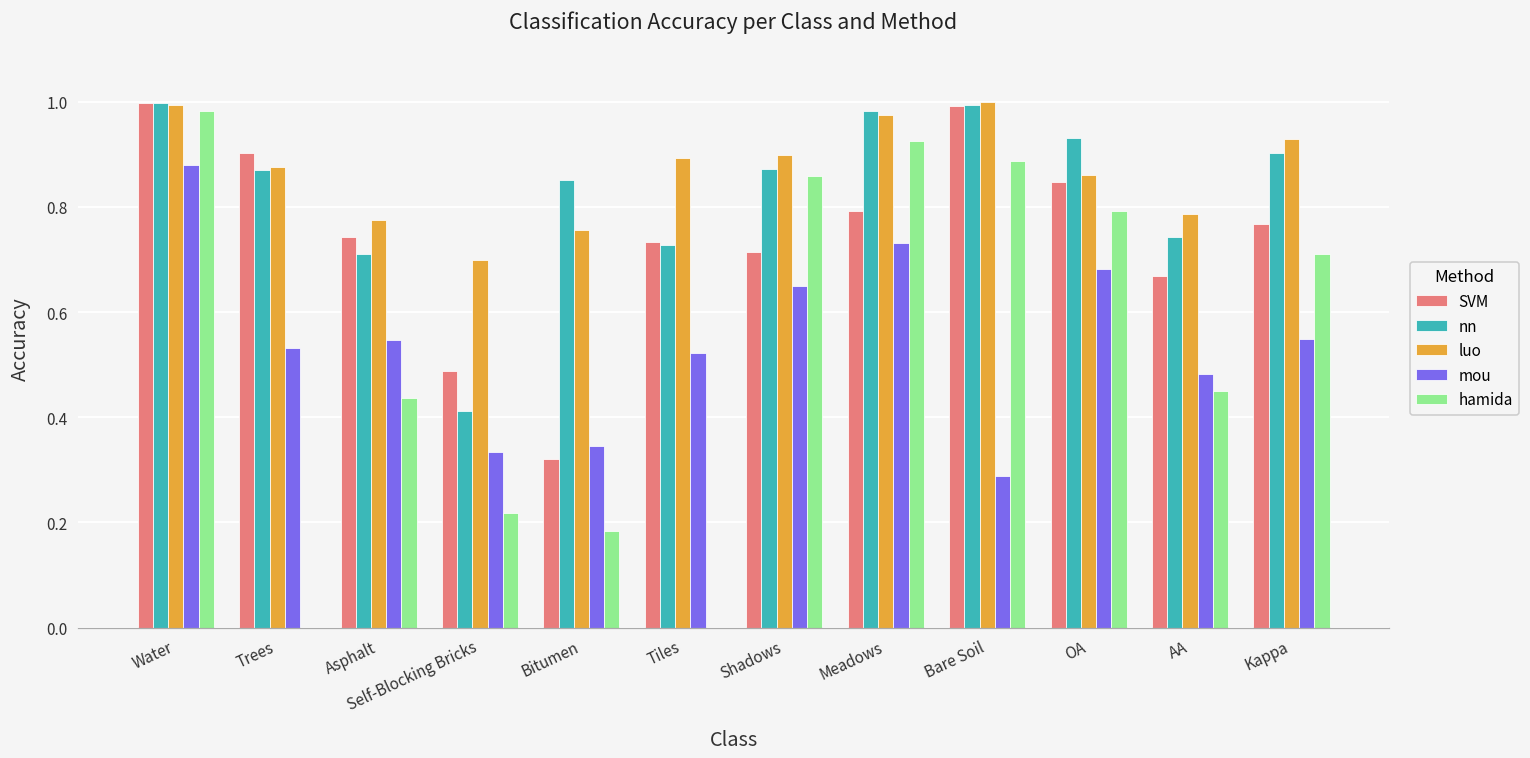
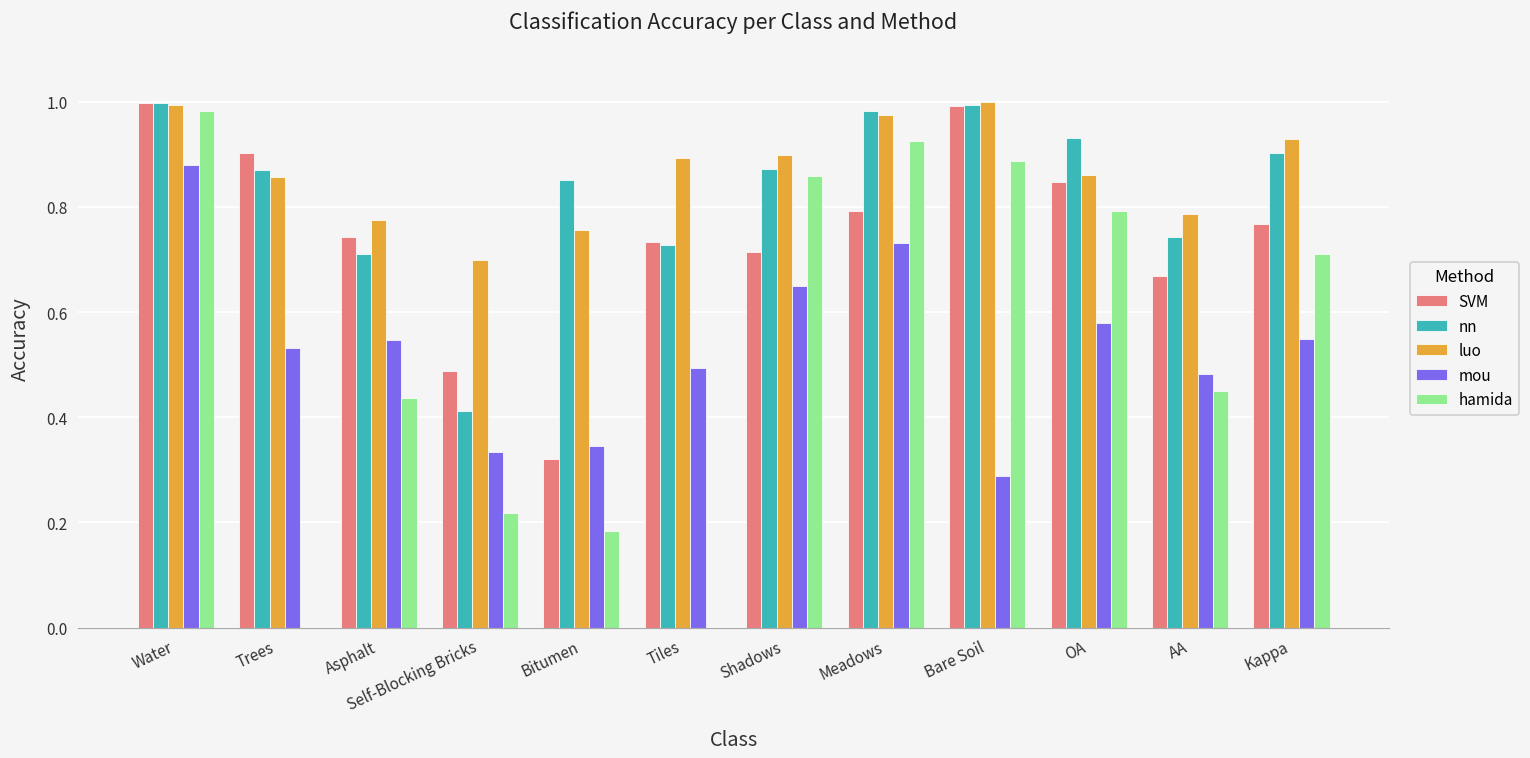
  {
    "SVM": {
      "Water": 1.00,
      "Trees": 0.90,
      "Asphalt": 0.74,
      "Self-Blocking Bricks": 0.49,
      "Bitumen": 0.32,
      "Tiles": 0.73,
      "Shadows": 0.71,
      "Meadows": 0.79,
      "Bare Soil": 0.99,
      "OA": 0.85,
      "AA": 0.67,
      "Kappa": 0.77
    },
    "nn": {
      "Water": 1.00,
      "Trees": 0.87,
      "Asphalt": 0.71,
      "Self-Blocking Bricks": 0.41,
      "Bitumen": 0.85,
      "Tiles": 0.73,
      "Shadows": 0.87,
      "Meadows": 0.98,
      "Bare Soil": 0.99,
      "OA": 0.93,
      "AA": 0.74,
      "Kappa": 0.90
    },
    "luo": {
      "Water": 0.99,
-     "Trees": 0.88,
+     "Trees": 0.86,
      "Asphalt": 0.78,
      "Self-Blocking Bricks": 0.70,
      "Bitumen": 0.76,
      "Tiles": 0.89,
      "Shadows": 0.90,
      "Meadows": 0.98,
      "Bare Soil": 1.00,
      "OA": 0.86,
      "AA": 0.79,
      "Kappa": 0.93
    },
    "mou": {
      "Water": 0.88,
      "Trees": 0.53,
      "Asphalt": 0.55,
      "Self-Blocking Bricks": 0.33,
      "Bitumen": 0.35,
-     "Tiles": 0.52,
+     "Tiles": 0.49,
      "Shadows": 0.65,
      "Meadows": 0.73,
      "Bare Soil": 0.29,
-     "OA": 0.68,
+     "OA": 0.58,
      "AA": 0.48,
      "Kappa": 0.55
    },
    "hamida": {
      "Water": 0.98,
      "Trees": 0.00,
      "Asphalt": 0.44,
      "Self-Blocking Bricks": 0.22,
      "Bitumen": 0.18,
      "Tiles": 0.00,
      "Shadows": 0.86,
      "Meadows": 0.93,
      "Bare Soil": 0.89,
      "OA": 0.79,
      "AA": 0.45,
      "Kappa": 0.71
    }
  }
